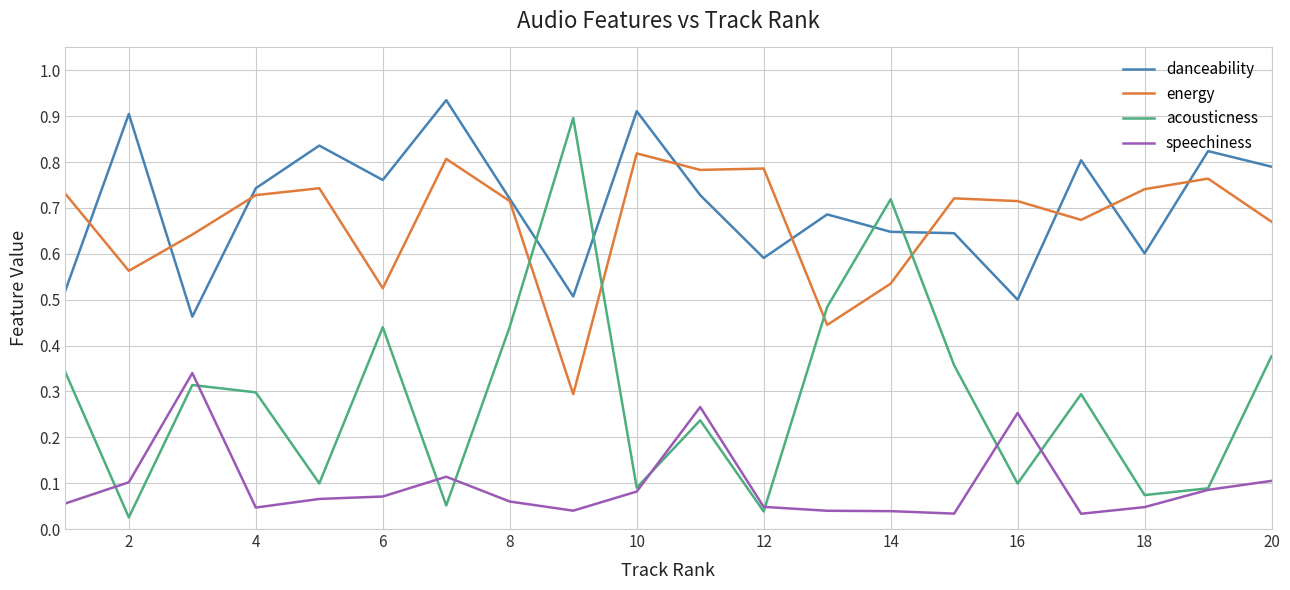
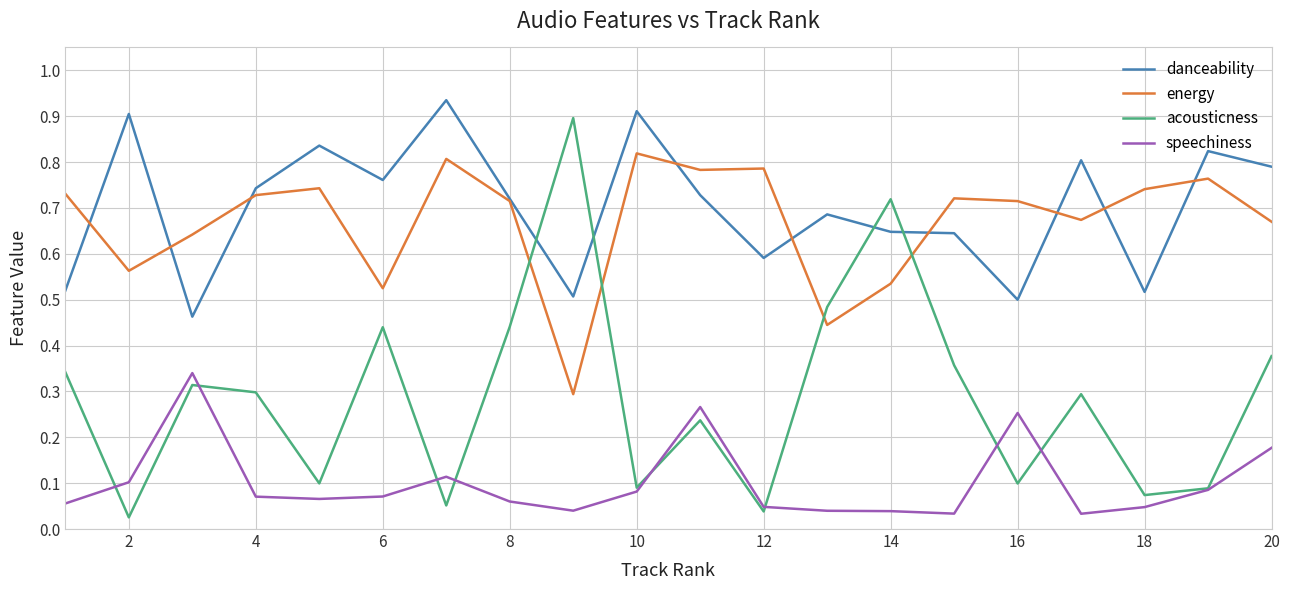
  {
    "danceability": {
      "2": 0.91,
      "4": 0.74,
      "6": 0.76,
      "10": 0.91,
      "12": 0.59,
      "14": 0.65,
      "16": 0.50,
-     "18": 0.60,
+     "18": 0.52,
      "20": 0.79
    },
    "energy": {
      "2": 0.56,
      "4": 0.73,
      "6": 0.53,
      "10": 0.82,
      "12": 0.79,
      "14": 0.54,
      "16": 0.72,
      "18": 0.74,
      "20": 0.67
    },
    "acousticness": {
      "2": 0.03,
      "4": 0.30,
      "6": 0.44,
      "8": 0.44,
      "10": 0.09,
      "12": 0.04,
      "14": 0.72,
      "16": 0.10,
      "18": 0.07,
      "20": 0.38
    },
    "speechiness": {
      "2": 0.10,
-     "4": 0.05,
+     "4": 0.07,
      "6": 0.07,
      "8": 0.06,
      "10": 0.08,
      "12": 0.05,
      "14": 0.04,
      "16": 0.25,
      "18": 0.05,
-     "20": 0.11
+     "20": 0.18
    }
  }
